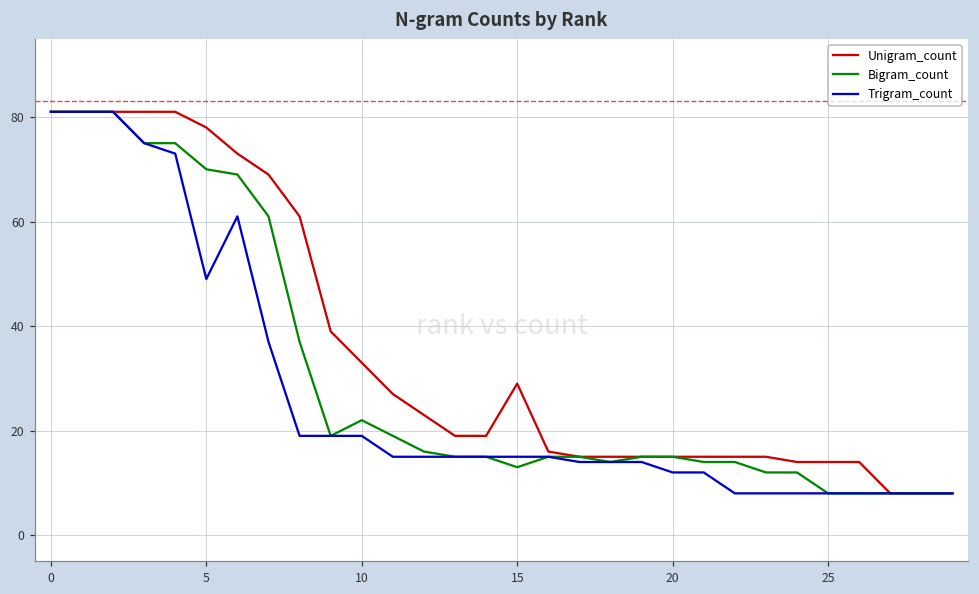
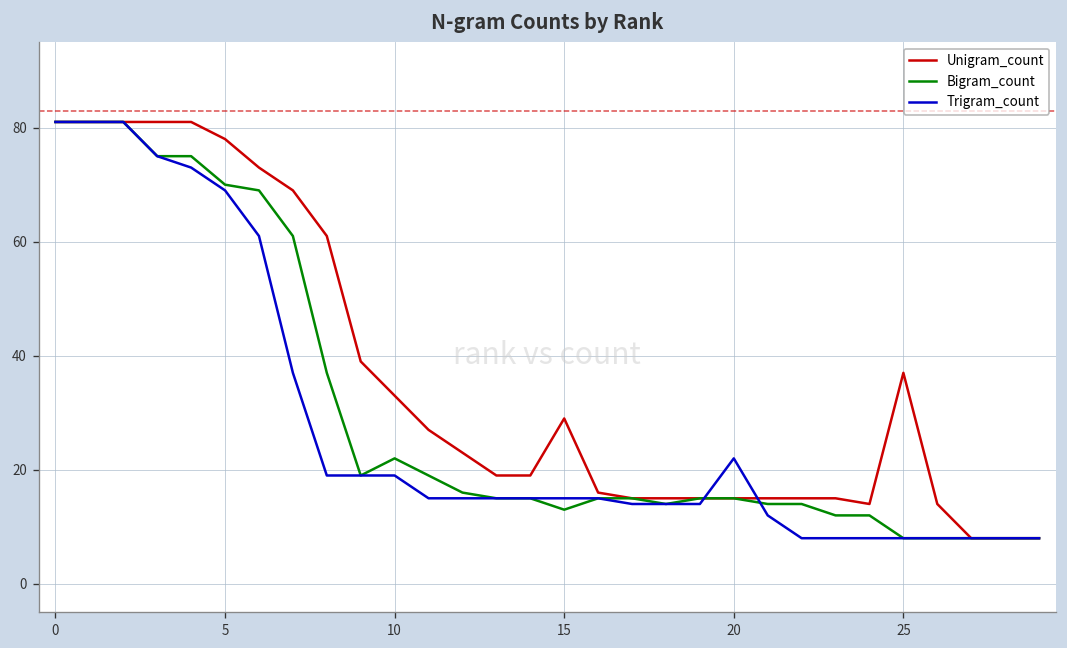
  {
    "Unigram_count": {
      "5": 78,
      "10": 33,
      "15": 29,
-     "25": 14
+     "25": 37
    },
    "Bigram_count": {
      "5": 70,
      "10": 22,
      "15": 13
    },
    "Trigram_count": {
-     "5": 49,
+     "5": 69,
      "10": 19,
      "15": 15,
-     "20": 12
+     "20": 22
    }
  }
